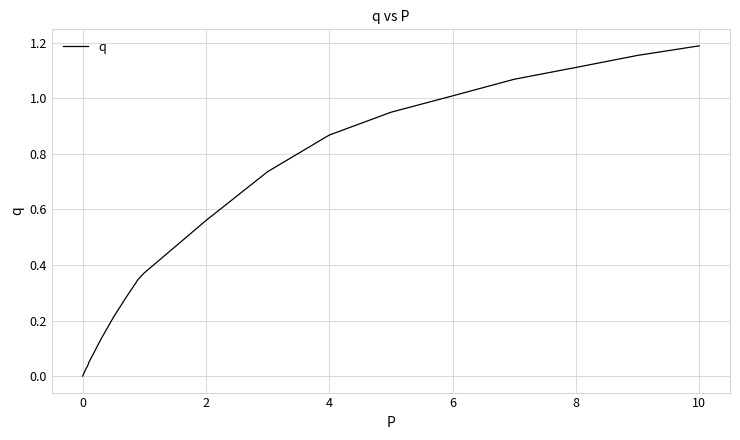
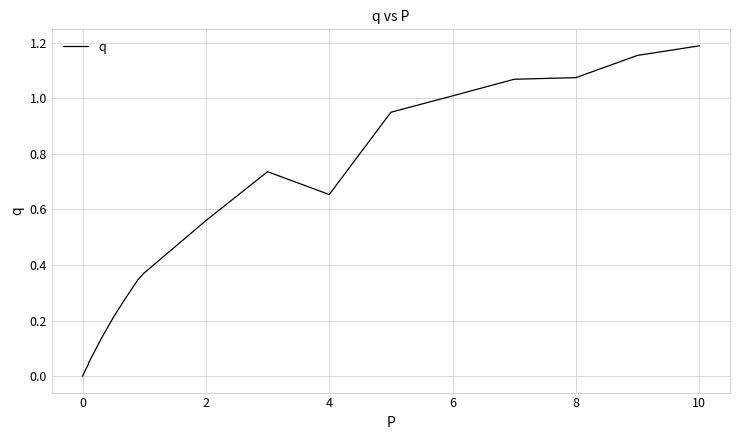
  {
    "2": 0.56,
-   "4": 0.87,
+   "4": 0.65,
    "6": 1.01,
-   "8": 1.11,
+   "8": 1.07,
    "10": 1.19
  }
